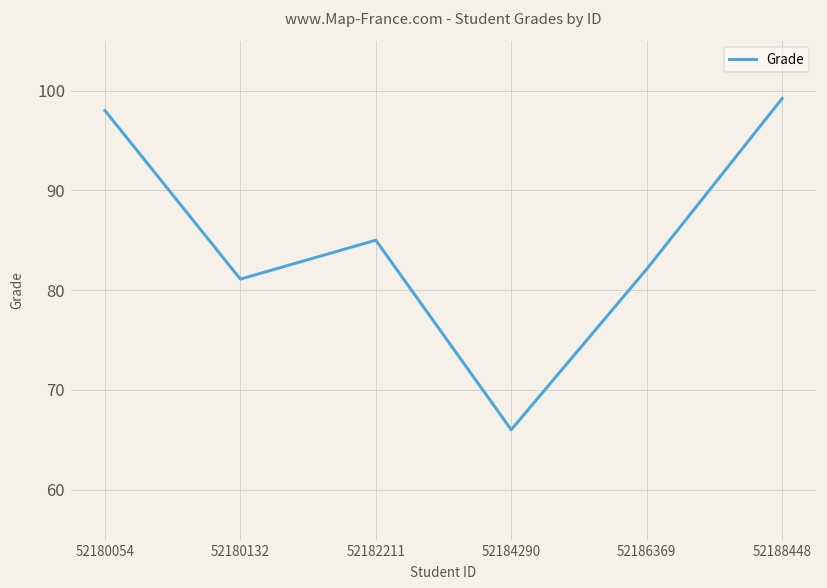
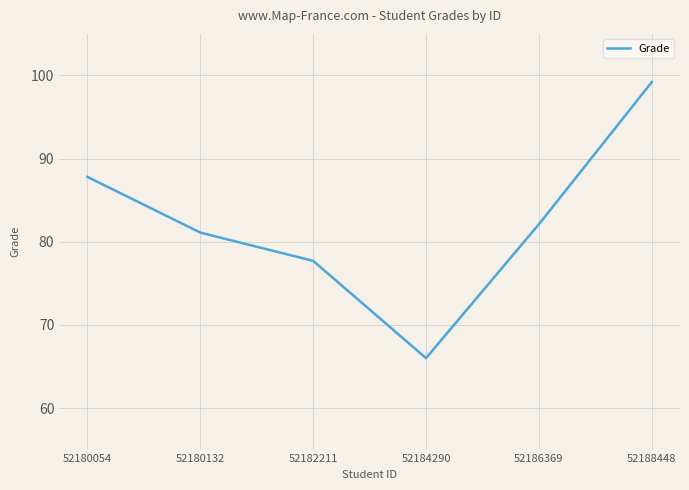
  {
-   "52180054": 98,
+   "52180054": 88,
    "52180132": 81,
-   "52182211": 85,
+   "52182211": 78,
    "52184290": 66,
    "52186369": 82,
    "52188448": 99
  }
